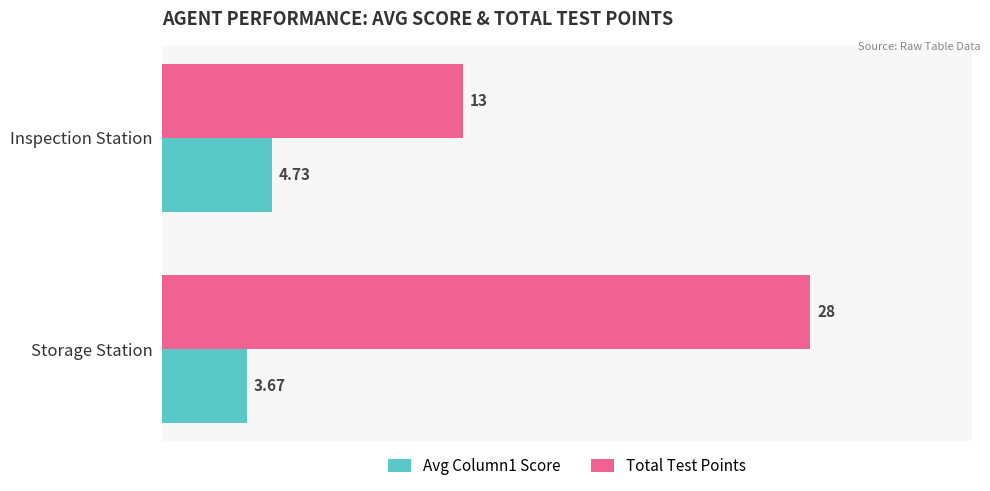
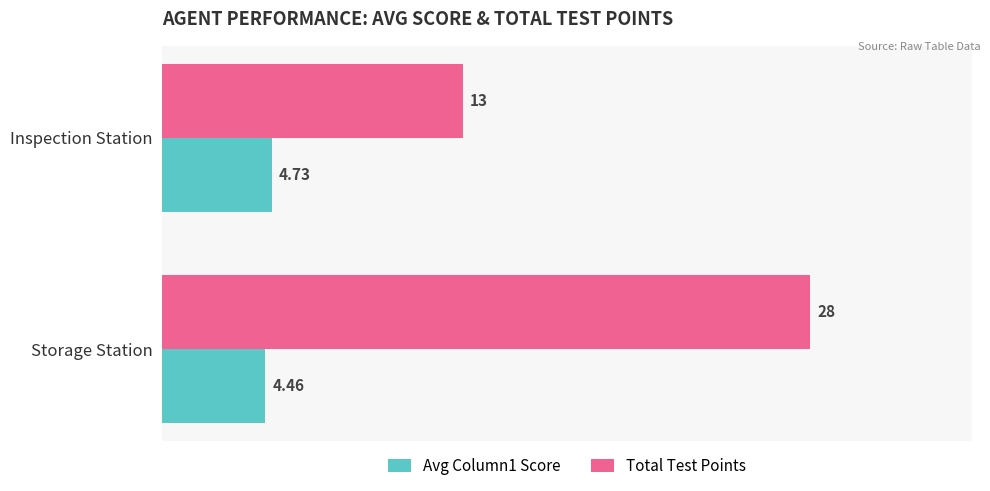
  {
    "Avg Column1 Score": {
      "Inspection Station": 4.73,
-     "Storage Station": 3.67
+     "Storage Station": 4.46
    },
    "Total Test Points": {
      "Inspection Station": 13,
      "Storage Station": 28
    }
  }
